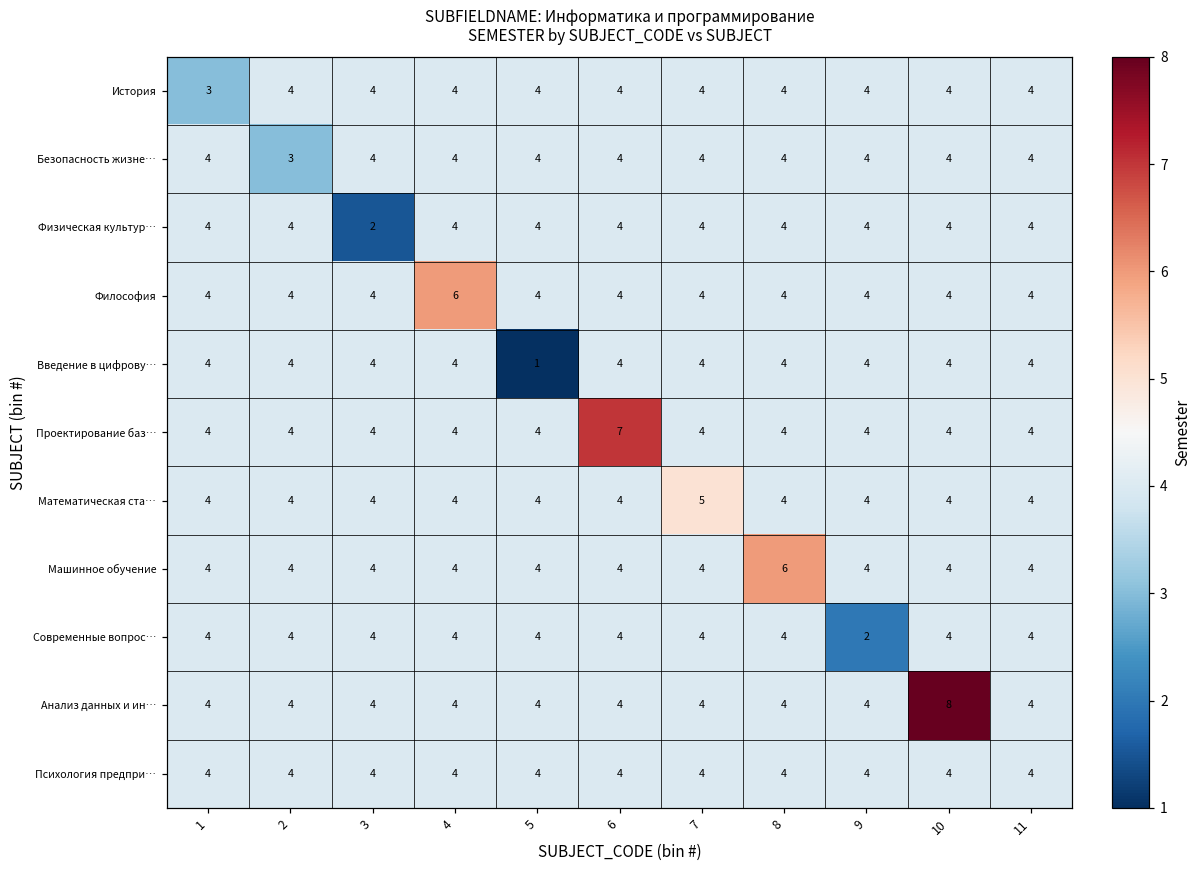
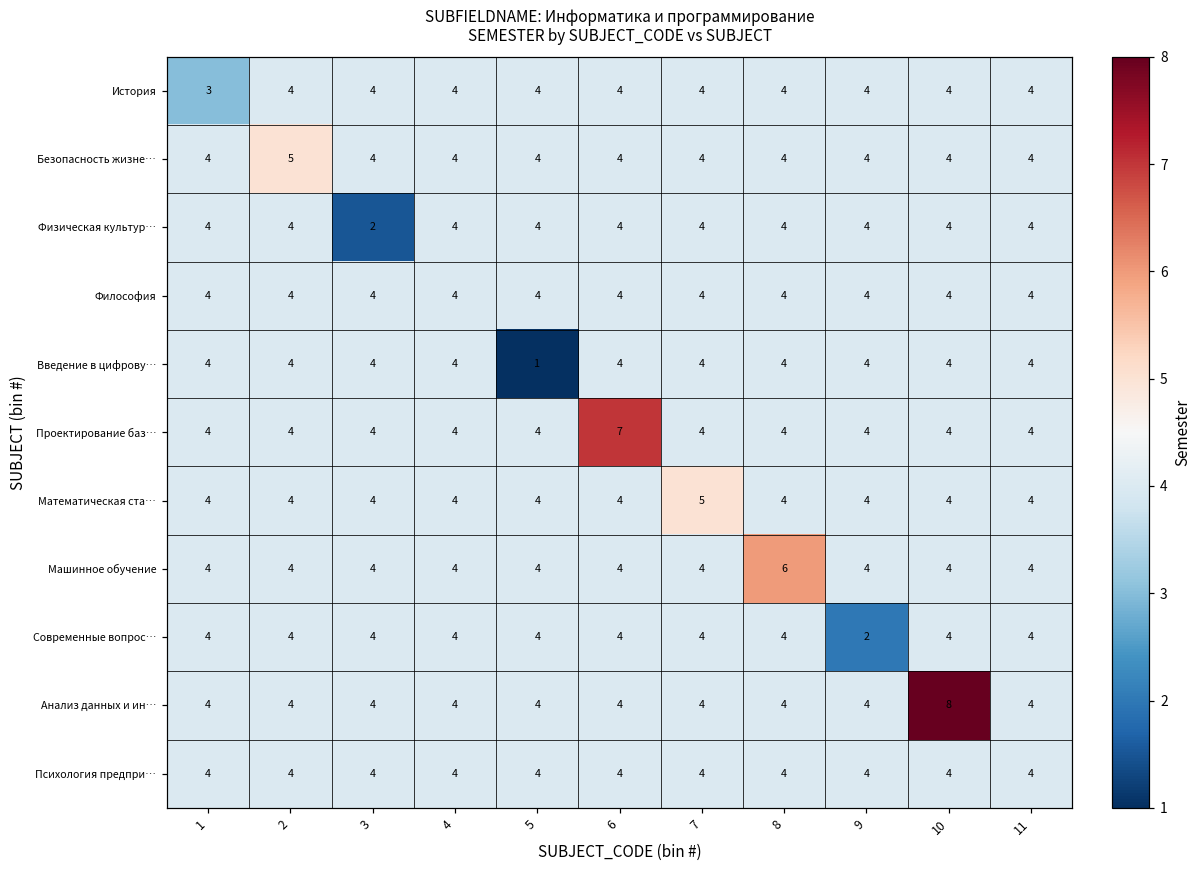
  {
    "История": {
      "1": 3,
      "2": 4,
      "3": 4,
      "4": 4,
      "5": 4,
      "6": 4,
      "7": 4,
      "8": 4,
      "9": 4,
      "10": 4,
      "11": 4
    },
    "Безопасность жизне…": {
      "1": 4,
-     "2": 3,
+     "2": 5,
      "3": 4,
      "4": 4,
      "5": 4,
      "6": 4,
      "7": 4,
      "8": 4,
      "9": 4,
      "10": 4,
      "11": 4
    },
    "Физическая культур…": {
      "1": 4,
      "2": 4,
      "3": 2,
      "4": 4,
      "5": 4,
      "6": 4,
      "7": 4,
      "8": 4,
      "9": 4,
      "10": 4,
      "11": 4
    },
    "Философия": {
      "1": 4,
      "2": 4,
      "3": 4,
-     "4": 6,
+     "4": 4,
      "5": 4,
      "6": 4,
      "7": 4,
      "8": 4,
      "9": 4,
      "10": 4,
      "11": 4
    },
    "Введение в цифрову…": {
      "1": 4,
      "2": 4,
      "3": 4,
      "4": 4,
      "5": 1,
      "6": 4,
      "7": 4,
      "8": 4,
      "9": 4,
      "10": 4,
      "11": 4
    },
    "Проектирование баз…": {
      "1": 4,
      "2": 4,
      "3": 4,
      "4": 4,
      "5": 4,
      "6": 7,
      "7": 4,
      "8": 4,
      "9": 4,
      "10": 4,
      "11": 4
    },
    "Математическая ста…": {
      "1": 4,
      "2": 4,
      "3": 4,
      "4": 4,
      "5": 4,
      "6": 4,
      "7": 5,
      "8": 4,
      "9": 4,
      "10": 4,
      "11": 4
    },
    "Машинное обучение": {
      "1": 4,
      "2": 4,
      "3": 4,
      "4": 4,
      "5": 4,
      "6": 4,
      "7": 4,
      "8": 6,
      "9": 4,
      "10": 4,
      "11": 4
    },
    "Современные вопрос…": {
      "1": 4,
      "2": 4,
      "3": 4,
      "4": 4,
      "5": 4,
      "6": 4,
      "7": 4,
      "8": 4,
      "9": 2,
      "10": 4,
      "11": 4
    },
    "Анализ данных и ин…": {
      "1": 4,
      "2": 4,
      "3": 4,
      "4": 4,
      "5": 4,
      "6": 4,
      "7": 4,
      "8": 4,
      "9": 4,
      "10": 8,
      "11": 4
    },
    "Психология предпри…": {
      "1": 4,
      "2": 4,
      "3": 4,
      "4": 4,
      "5": 4,
      "6": 4,
      "7": 4,
      "8": 4,
      "9": 4,
      "10": 4,
      "11": 4
    }
  }
